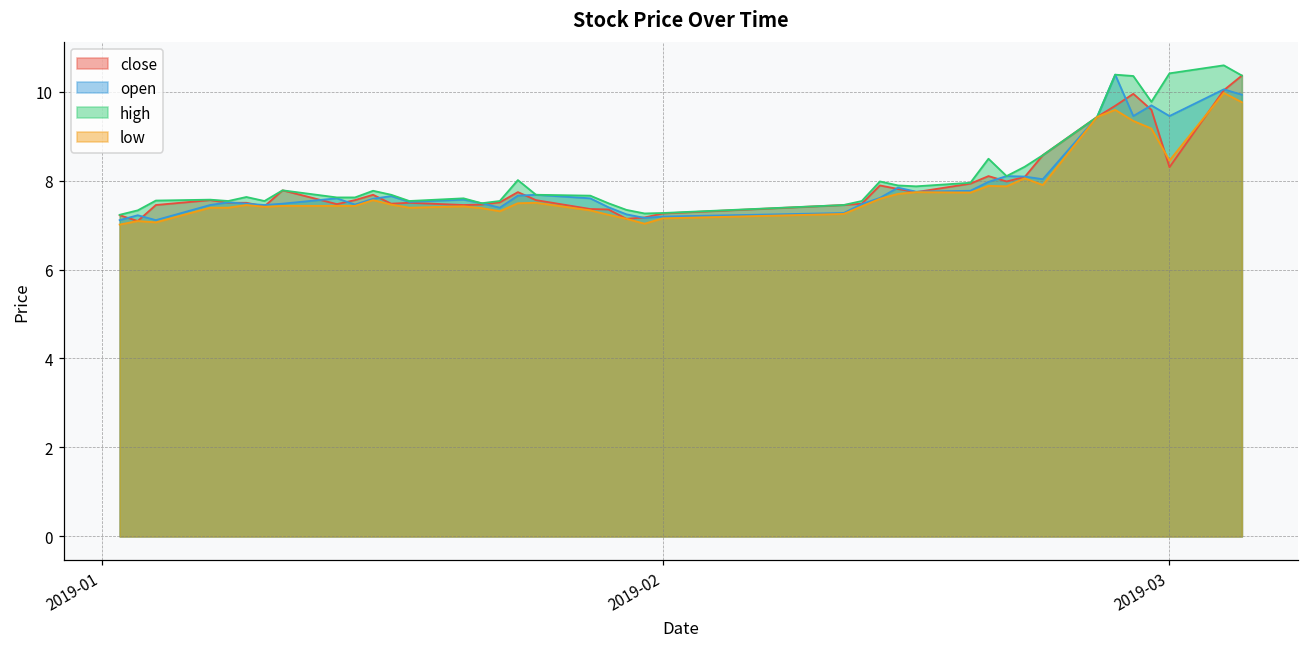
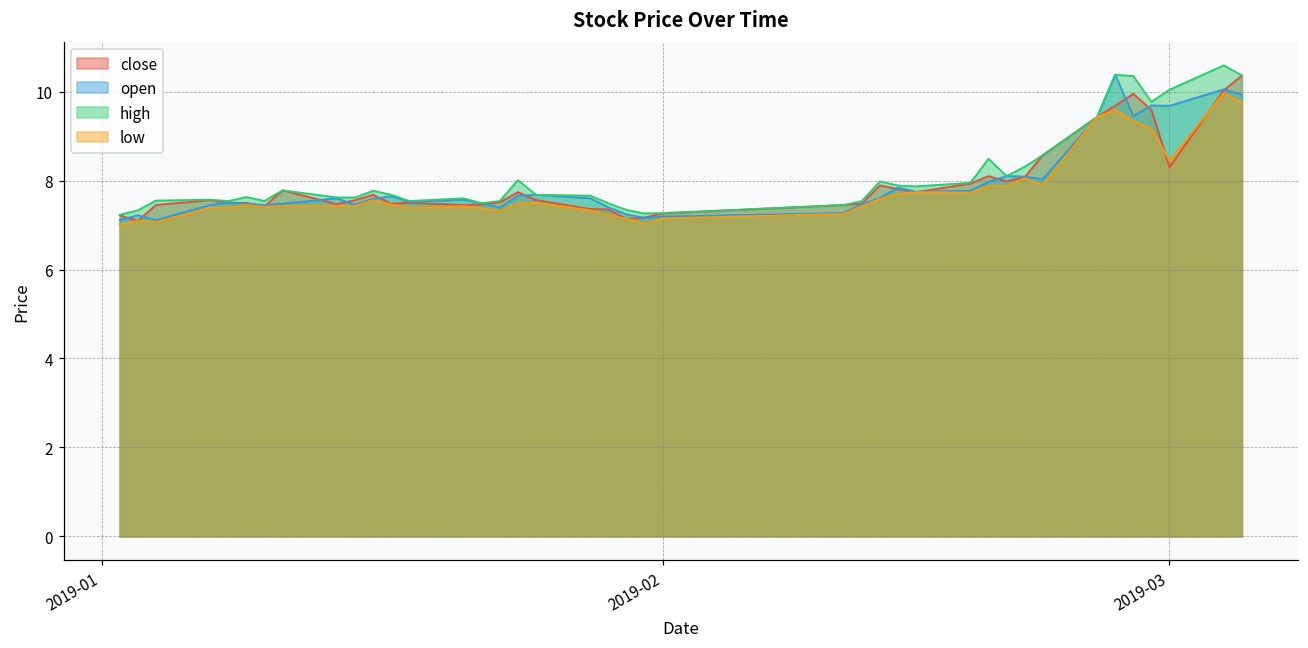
  {
    "close": {
      "2019-03": 8.3
    },
    "open": {
-     "2019-03": 9.5
+     "2019-03": 9.7
    },
    "high": {
-     "2019-03": 10.4
+     "2019-03": 10.0
    },
    "low": {
      "2019-03": 8.5
    }
  }
